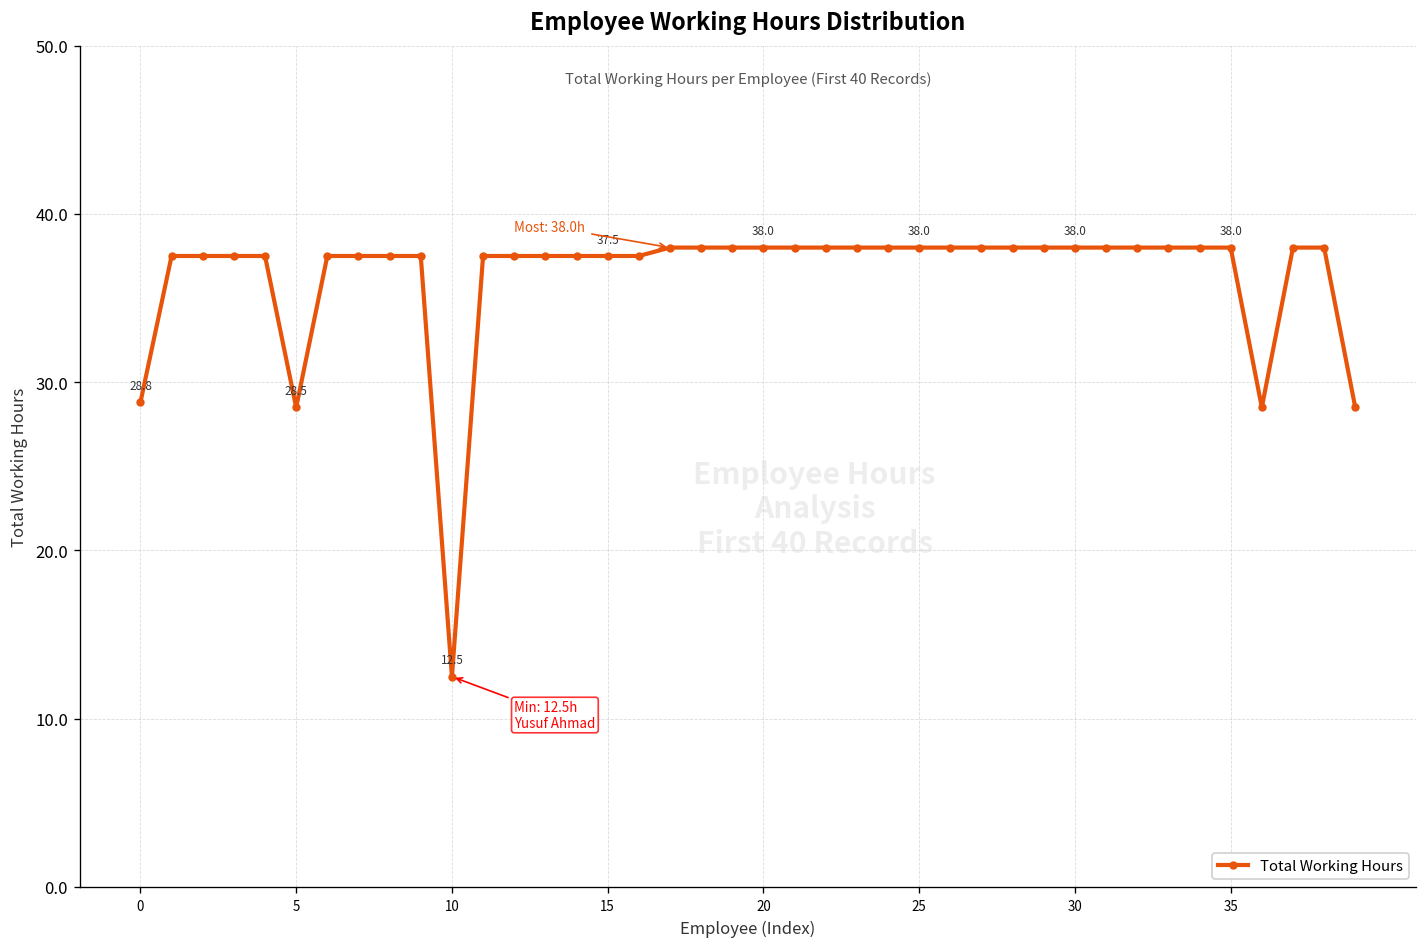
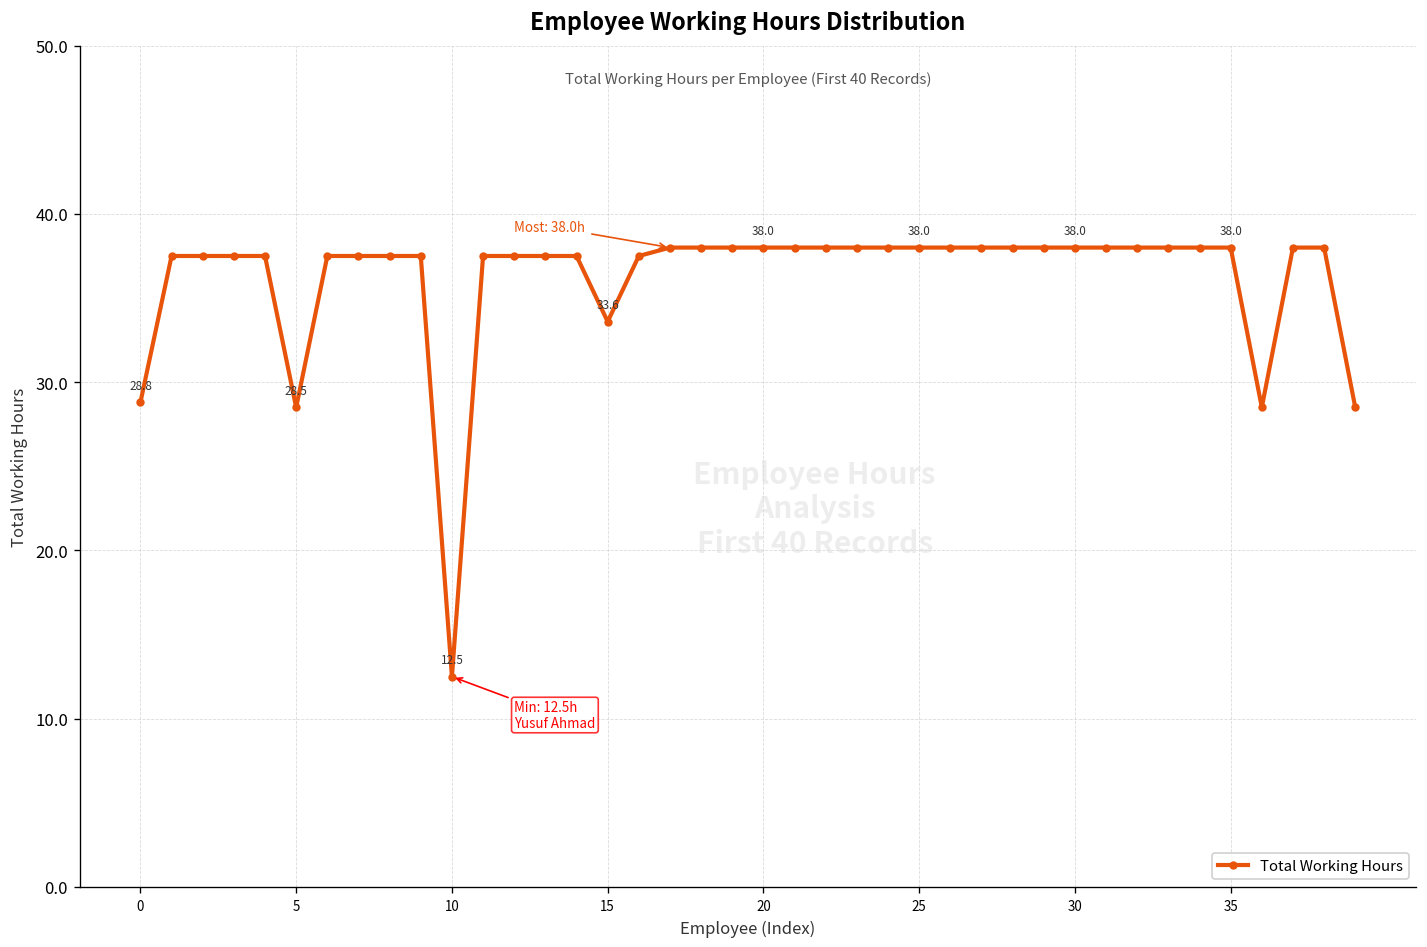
  {
    "0": 28.8,
    "5": 28.5,
    "10": 12.5,
-   "15": 37.5,
+   "15": 33.6,
    "20": 38.0,
    "25": 38.0,
    "30": 38.0,
    "35": 38.0
  }
